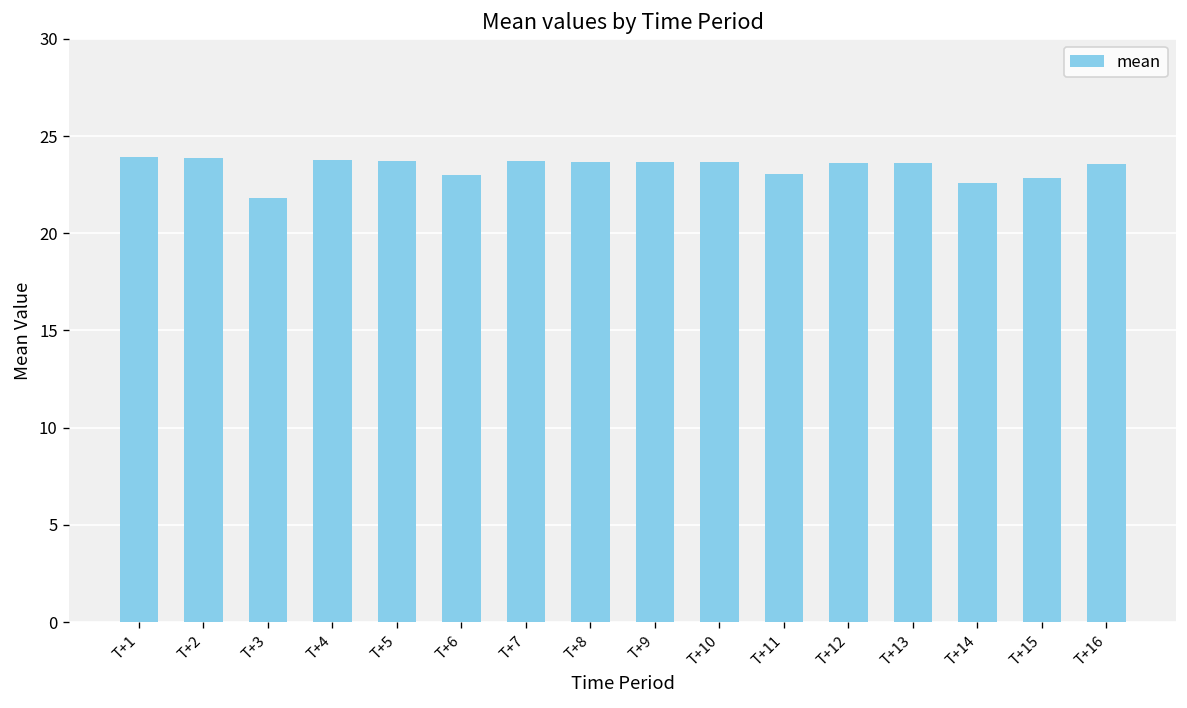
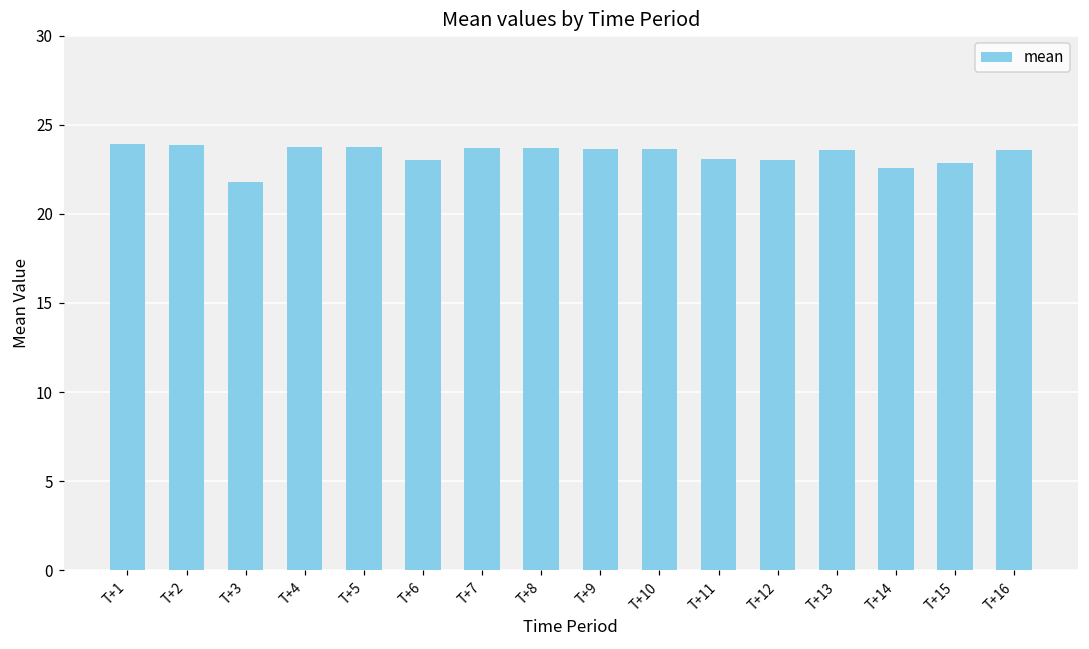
  {
    "T+1": 23.9,
    "T+2": 23.9,
    "T+3": 21.8,
    "T+4": 23.8,
    "T+5": 23.7,
    "T+6": 23.0,
    "T+7": 23.7,
    "T+8": 23.7,
    "T+9": 23.7,
    "T+10": 23.6,
    "T+11": 23.1,
-   "T+12": 23.6,
+   "T+12": 23.0,
    "T+13": 23.6,
    "T+14": 22.6,
    "T+15": 22.8,
    "T+16": 23.6
  }
